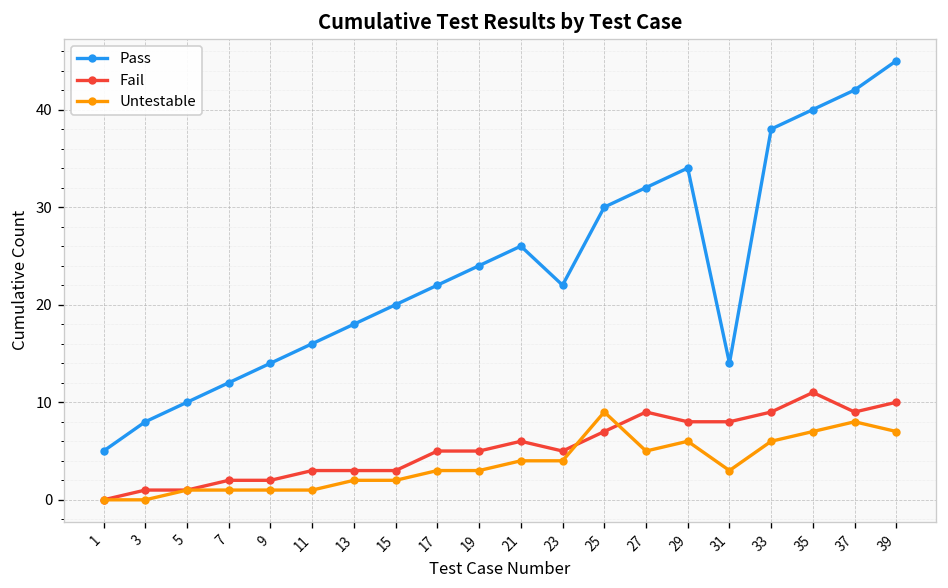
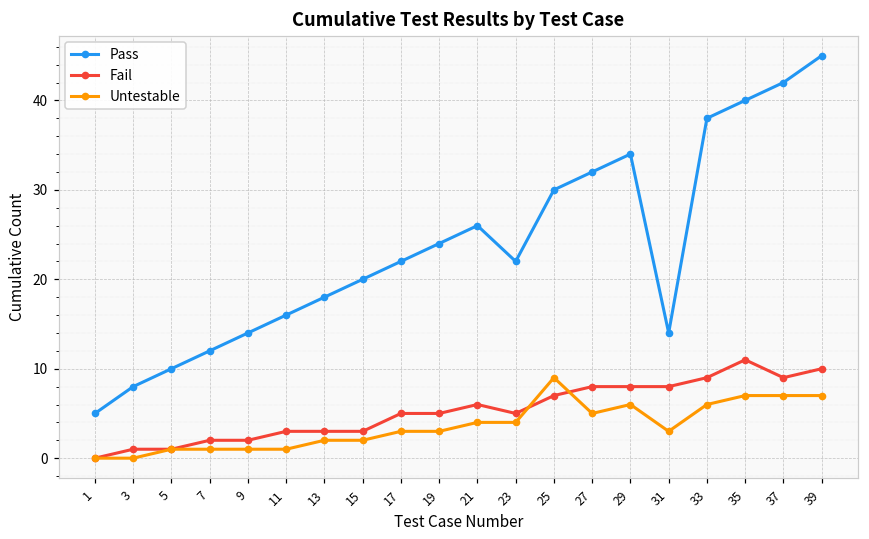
  {
    "Pass": {
      "1": 5,
      "3": 8,
      "5": 10,
      "7": 12,
      "9": 14,
      "11": 16,
      "13": 18,
      "15": 20,
      "17": 22,
      "19": 24,
      "21": 26,
      "23": 22,
      "25": 30,
      "27": 32,
      "29": 34,
      "31": 14,
      "33": 38,
      "35": 40,
      "37": 42,
      "39": 45
    },
    "Fail": {
      "3": 1,
      "7": 2,
      "9": 2,
      "11": 3,
      "13": 3,
      "15": 3,
      "17": 5,
      "19": 5,
      "21": 6,
      "23": 5,
      "25": 7,
-     "27": 9,
+     "27": 8,
      "29": 8,
      "31": 8,
      "33": 9,
      "35": 11,
      "37": 9,
      "39": 10
    },
    "Untestable": {
      "3": 0,
      "7": 1,
      "9": 1,
      "11": 1,
      "13": 2,
      "15": 2,
      "17": 3,
      "19": 3,
      "21": 4,
      "23": 4,
      "25": 9,
      "27": 5,
      "29": 6,
      "31": 3,
      "33": 6,
      "35": 7,
-     "37": 8,
+     "37": 7,
      "39": 7
    }
  }
